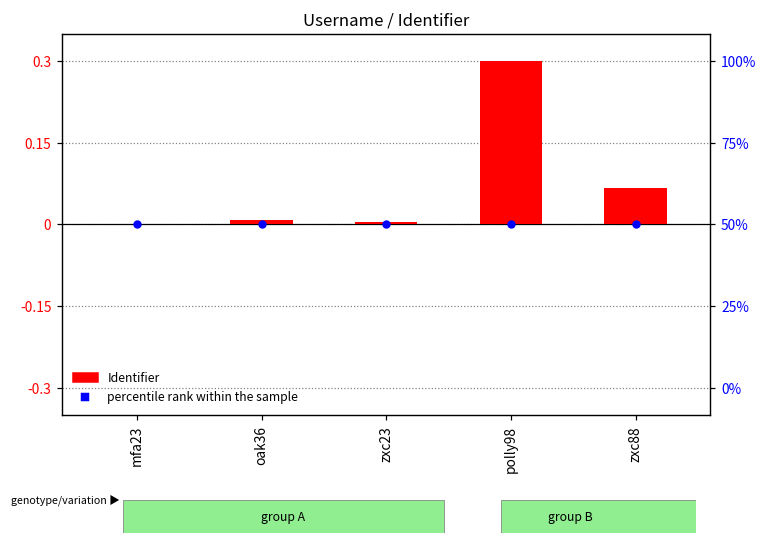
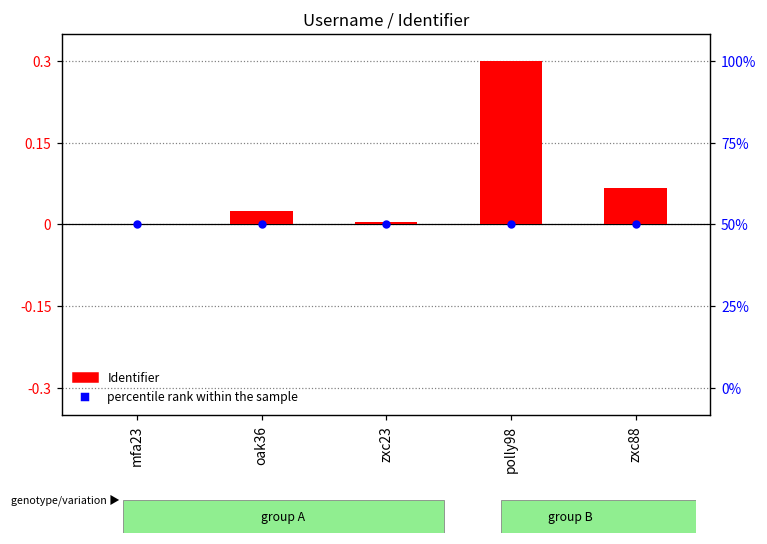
  {
    "Identifier": {
-     "oak36": 0.01,
+     "oak36": 0.03,
      "polly98": 0.30,
      "zxc88": 0.07
    }
  }
